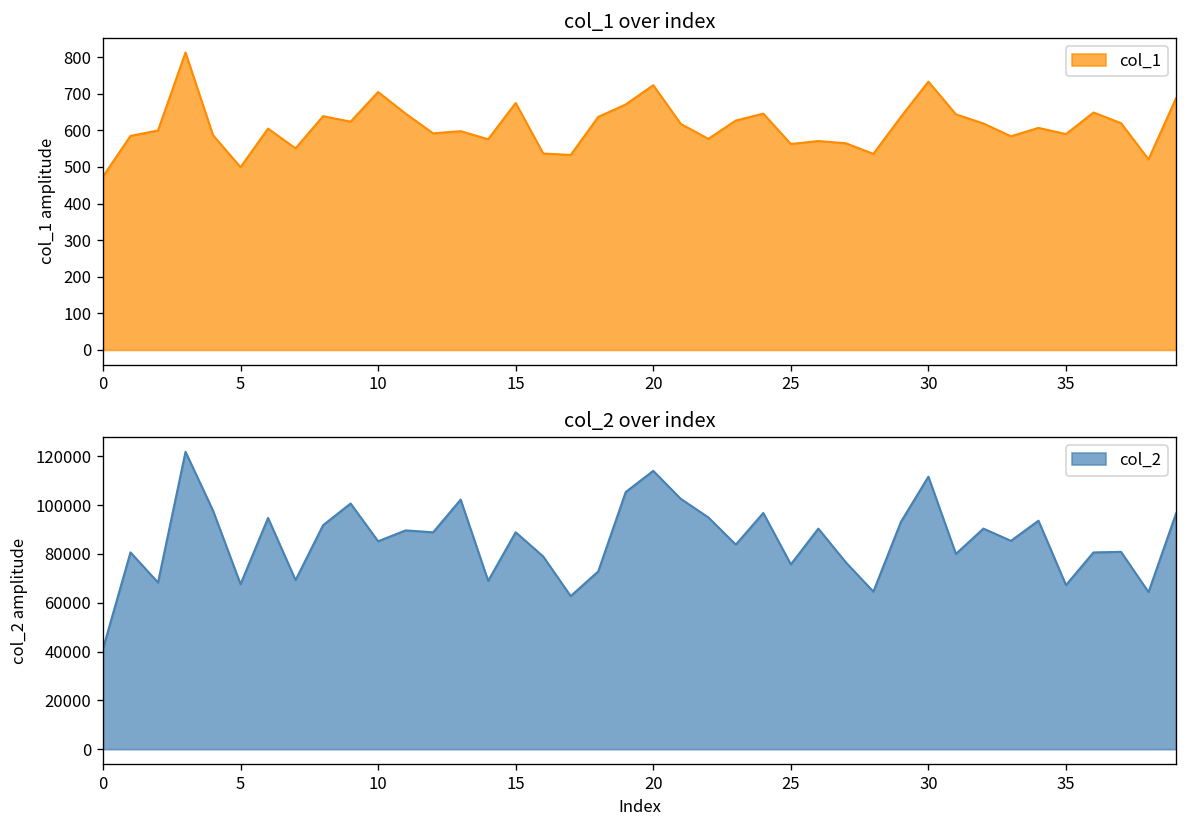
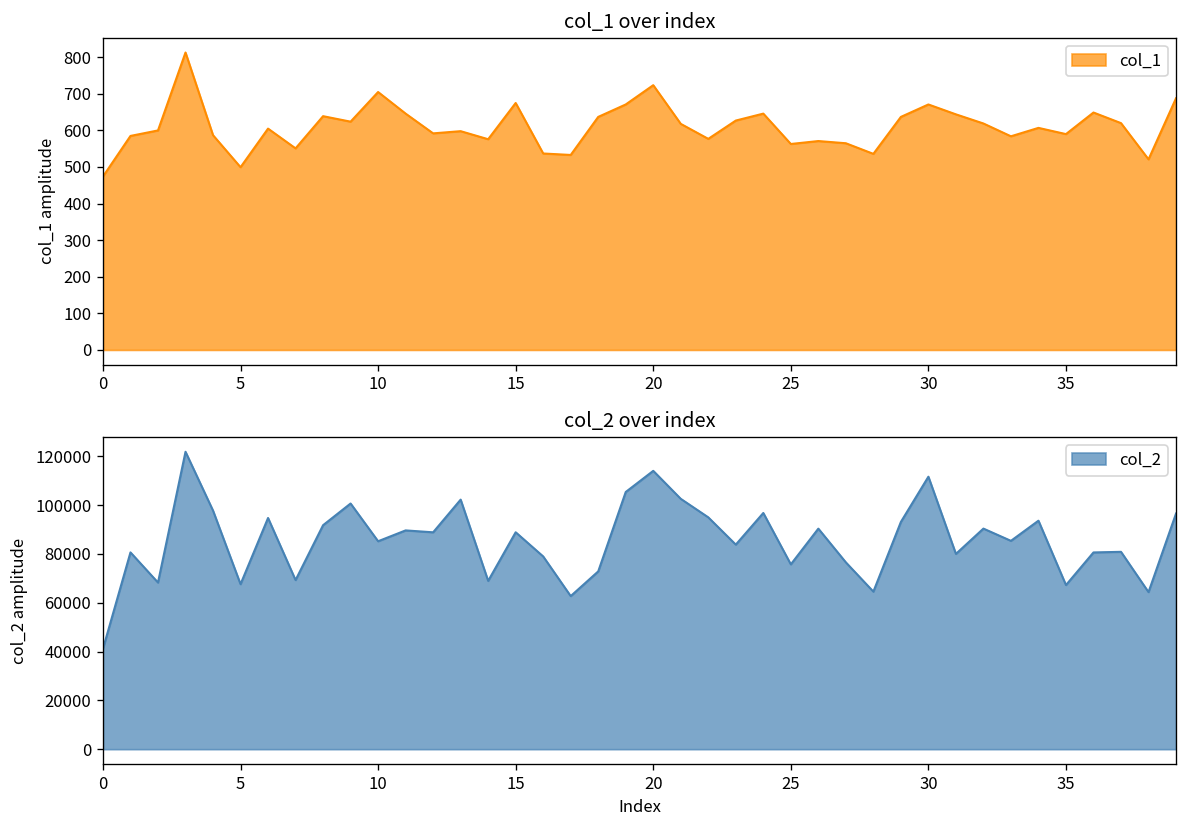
  {
    "col_1 over index": {
      "0": 470,
      "5": 500,
      "10": 710,
      "15": 680,
      "20": 720,
      "25": 560,
-     "30": 730,
+     "30": 670,
      "35": 590
    },
    "col_2 over index": {
      "0": 41000,
      "5": 68000,
      "10": 85000,
      "15": 89000,
      "20": 114000,
      "25": 76000,
      "30": 112000,
      "35": 67000
    }
  }
